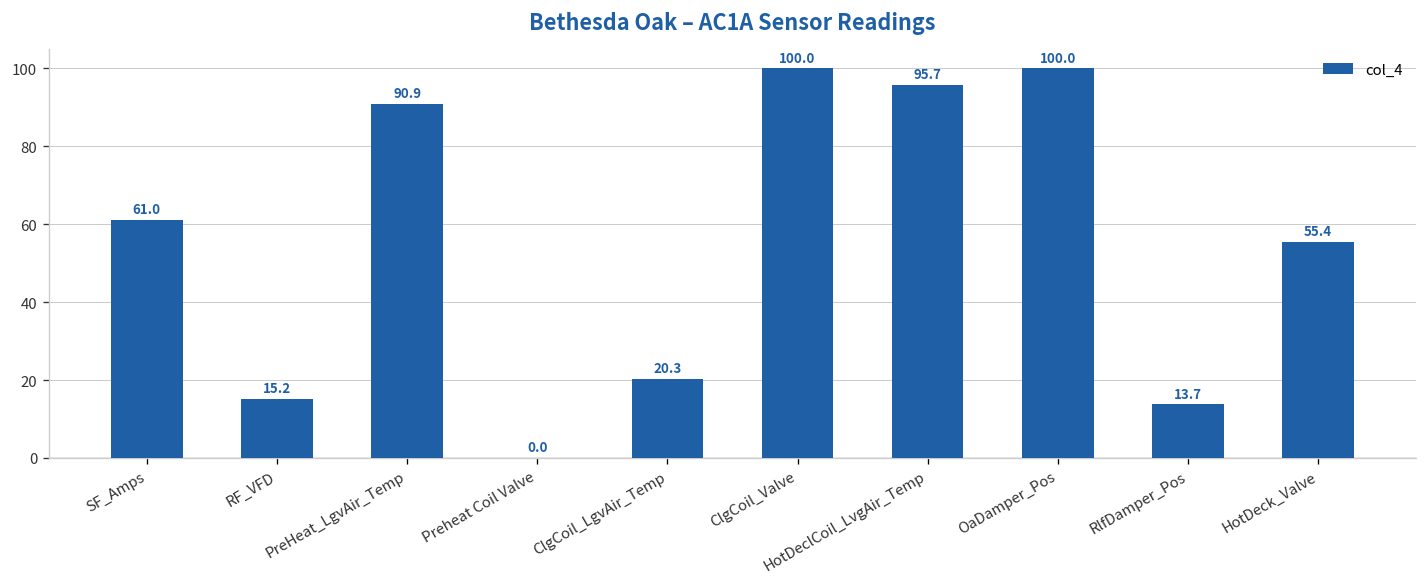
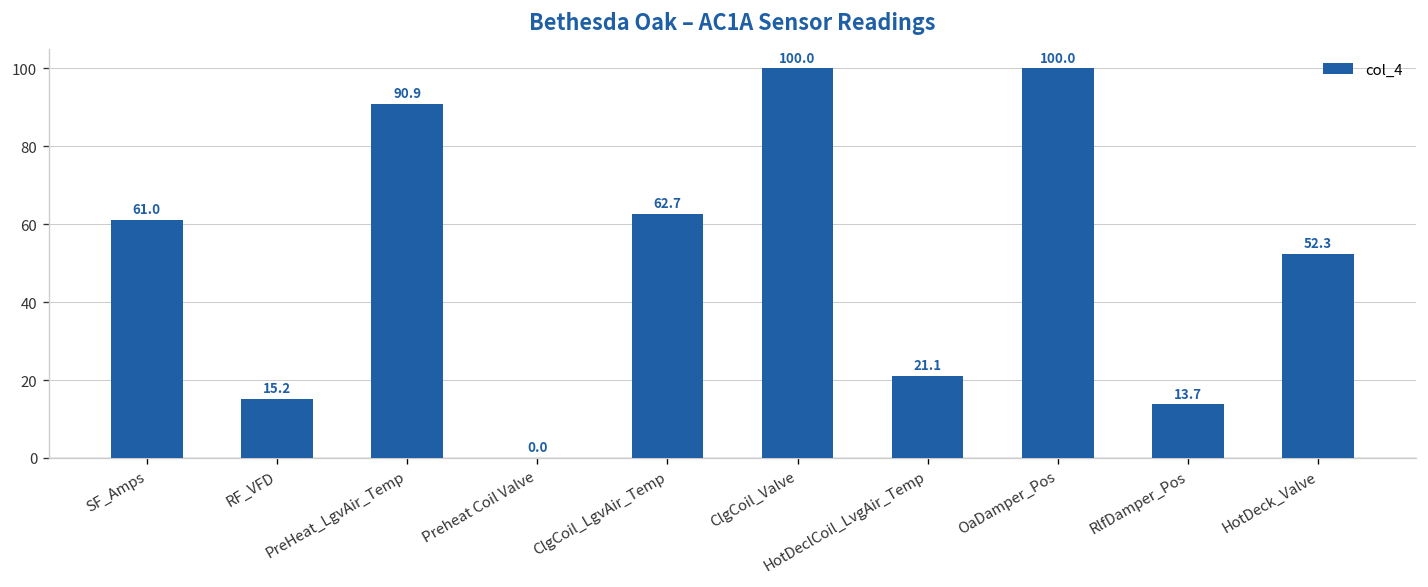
  {
    "SF_Amps": 61.0,
    "RF_VFD": 15.2,
    "PreHeat_LgvAir_Temp": 90.9,
    "Preheat Coil Valve": 0.0,
-   "ClgCoil_LgvAir_Temp": 20.3,
+   "ClgCoil_LgvAir_Temp": 62.7,
    "ClgCoil_Valve": 100.0,
-   "HotDeclCoil_LvgAir_Temp": 95.7,
+   "HotDeclCoil_LvgAir_Temp": 21.1,
    "OaDamper_Pos": 100.0,
    "RlfDamper_Pos": 13.7,
-   "HotDeck_Valve": 55.4
+   "HotDeck_Valve": 52.3
  }
